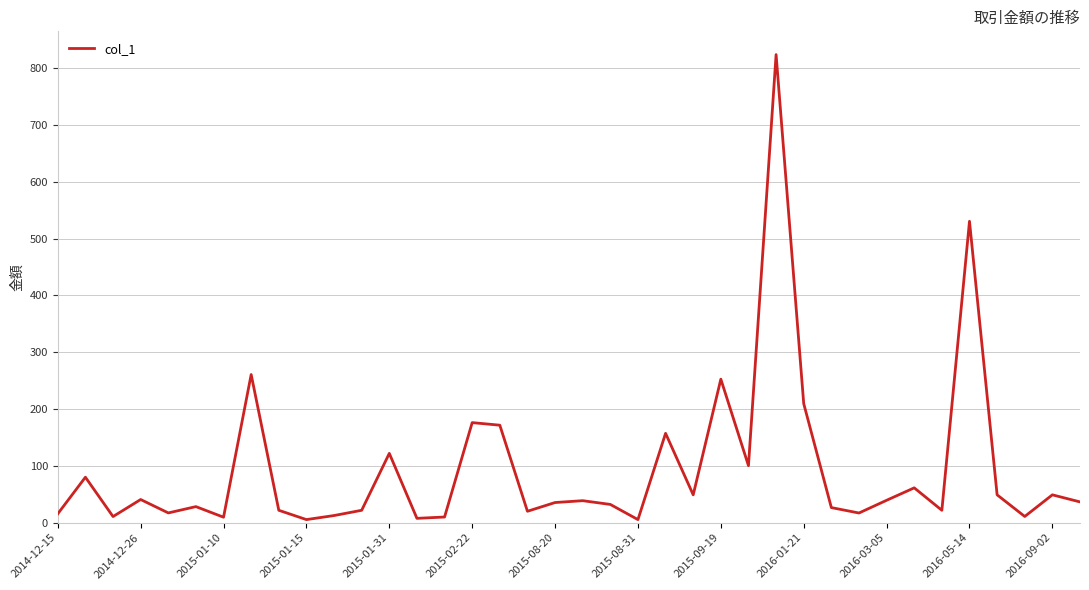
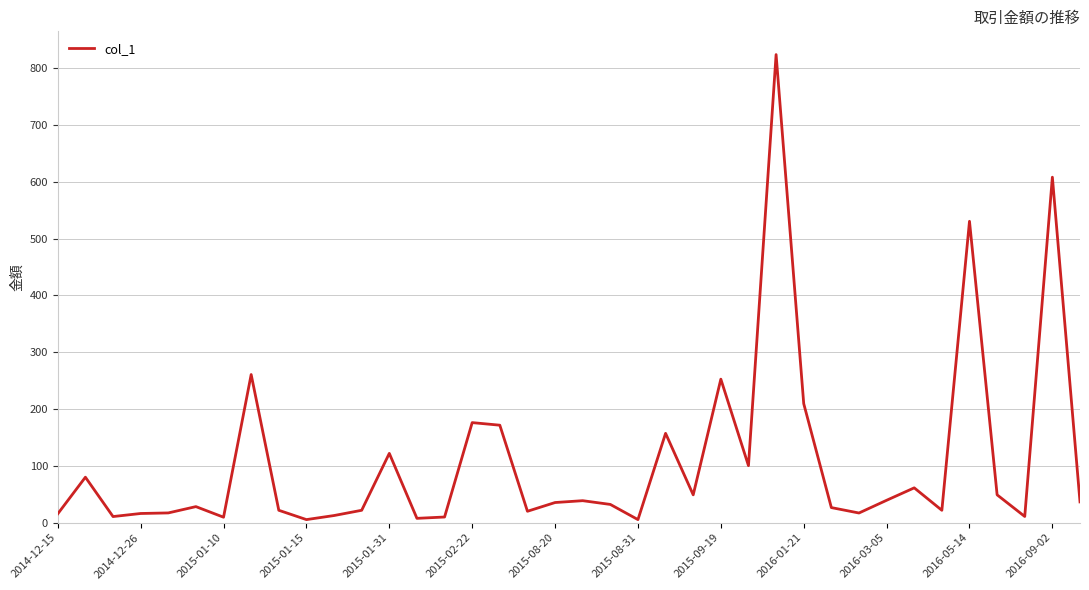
  {
    "2014-12-15": 20,
-   "2014-12-26": 40,
+   "2014-12-26": 20,
    "2015-01-10": 10,
    "2015-01-15": 10,
    "2015-01-31": 120,
    "2015-02-22": 180,
    "2015-08-20": 40,
    "2015-08-31": 10,
    "2015-09-19": 250,
    "2016-01-21": 210,
    "2016-03-05": 40,
    "2016-05-14": 530,
-   "2016-09-02": 50
+   "2016-09-02": 610
  }
